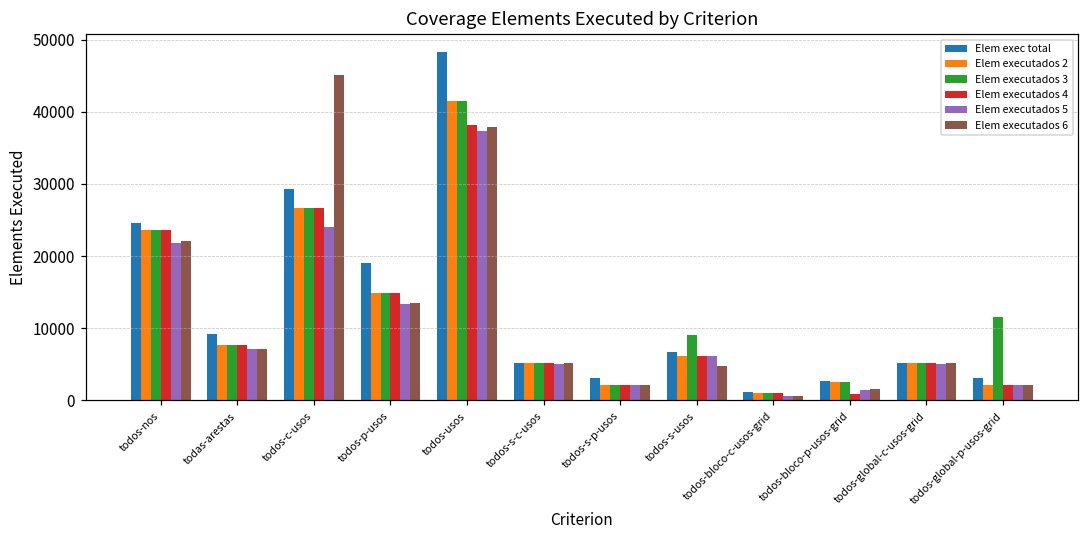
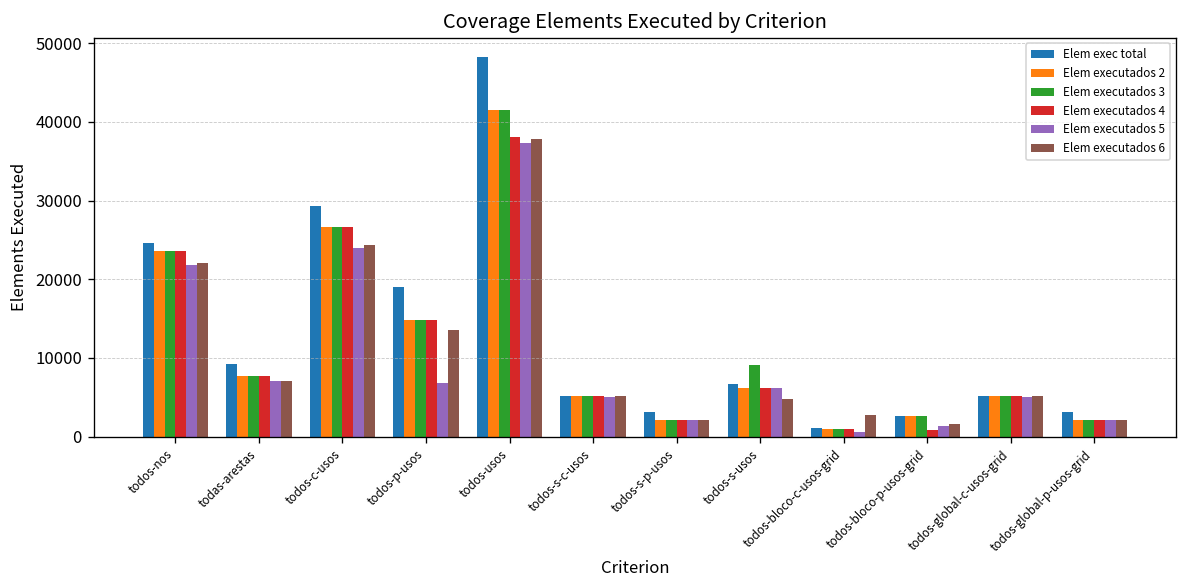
  {
    "Elem exec total": {
      "todos-nos": 25000,
      "todas-arestas": 9000,
      "todos-c-usos": 29000,
      "todos-p-usos": 19000,
      "todos-usos": 48000,
      "todos-s-c-usos": 5000,
      "todos-s-p-usos": 3000,
      "todos-s-usos": 7000,
      "todos-bloco-c-usos-grid": 1000,
      "todos-bloco-p-usos-grid": 3000,
      "todos-global-c-usos-grid": 5000,
      "todos-global-p-usos-grid": 3000
    },
    "Elem executados 2": {
      "todos-nos": 24000,
      "todas-arestas": 8000,
      "todos-c-usos": 27000,
      "todos-p-usos": 15000,
      "todos-usos": 42000,
      "todos-s-c-usos": 5000,
      "todos-s-p-usos": 2000,
      "todos-s-usos": 6000,
      "todos-bloco-c-usos-grid": 1000,
      "todos-bloco-p-usos-grid": 3000,
      "todos-global-c-usos-grid": 5000,
      "todos-global-p-usos-grid": 2000
    },
    "Elem executados 3": {
      "todos-nos": 24000,
      "todas-arestas": 8000,
      "todos-c-usos": 27000,
      "todos-p-usos": 15000,
      "todos-usos": 42000,
      "todos-s-c-usos": 5000,
      "todos-s-p-usos": 2000,
      "todos-s-usos": 9000,
      "todos-bloco-c-usos-grid": 1000,
      "todos-bloco-p-usos-grid": 3000,
      "todos-global-c-usos-grid": 5000,
-     "todos-global-p-usos-grid": 11000
+     "todos-global-p-usos-grid": 2000
    },
    "Elem executados 4": {
      "todos-nos": 24000,
      "todas-arestas": 8000,
      "todos-c-usos": 27000,
      "todos-p-usos": 15000,
      "todos-usos": 38000,
      "todos-s-c-usos": 5000,
      "todos-s-p-usos": 2000,
      "todos-s-usos": 6000,
      "todos-bloco-c-usos-grid": 1000,
      "todos-bloco-p-usos-grid": 1000,
      "todos-global-c-usos-grid": 5000,
      "todos-global-p-usos-grid": 2000
    },
    "Elem executados 5": {
      "todos-nos": 22000,
      "todas-arestas": 7000,
      "todos-c-usos": 24000,
-     "todos-p-usos": 13000,
+     "todos-p-usos": 7000,
      "todos-usos": 37000,
      "todos-s-c-usos": 5000,
      "todos-s-p-usos": 2000,
      "todos-s-usos": 6000,
      "todos-bloco-c-usos-grid": 1000,
      "todos-bloco-p-usos-grid": 1000,
      "todos-global-c-usos-grid": 5000,
      "todos-global-p-usos-grid": 2000
    },
    "Elem executados 6": {
      "todos-nos": 22000,
      "todas-arestas": 7000,
-     "todos-c-usos": 45000,
+     "todos-c-usos": 24000,
      "todos-p-usos": 14000,
      "todos-usos": 38000,
      "todos-s-c-usos": 5000,
      "todos-s-p-usos": 2000,
      "todos-s-usos": 5000,
-     "todos-bloco-c-usos-grid": 1000,
+     "todos-bloco-c-usos-grid": 3000,
      "todos-bloco-p-usos-grid": 2000,
      "todos-global-c-usos-grid": 5000,
      "todos-global-p-usos-grid": 2000
    }
  }
